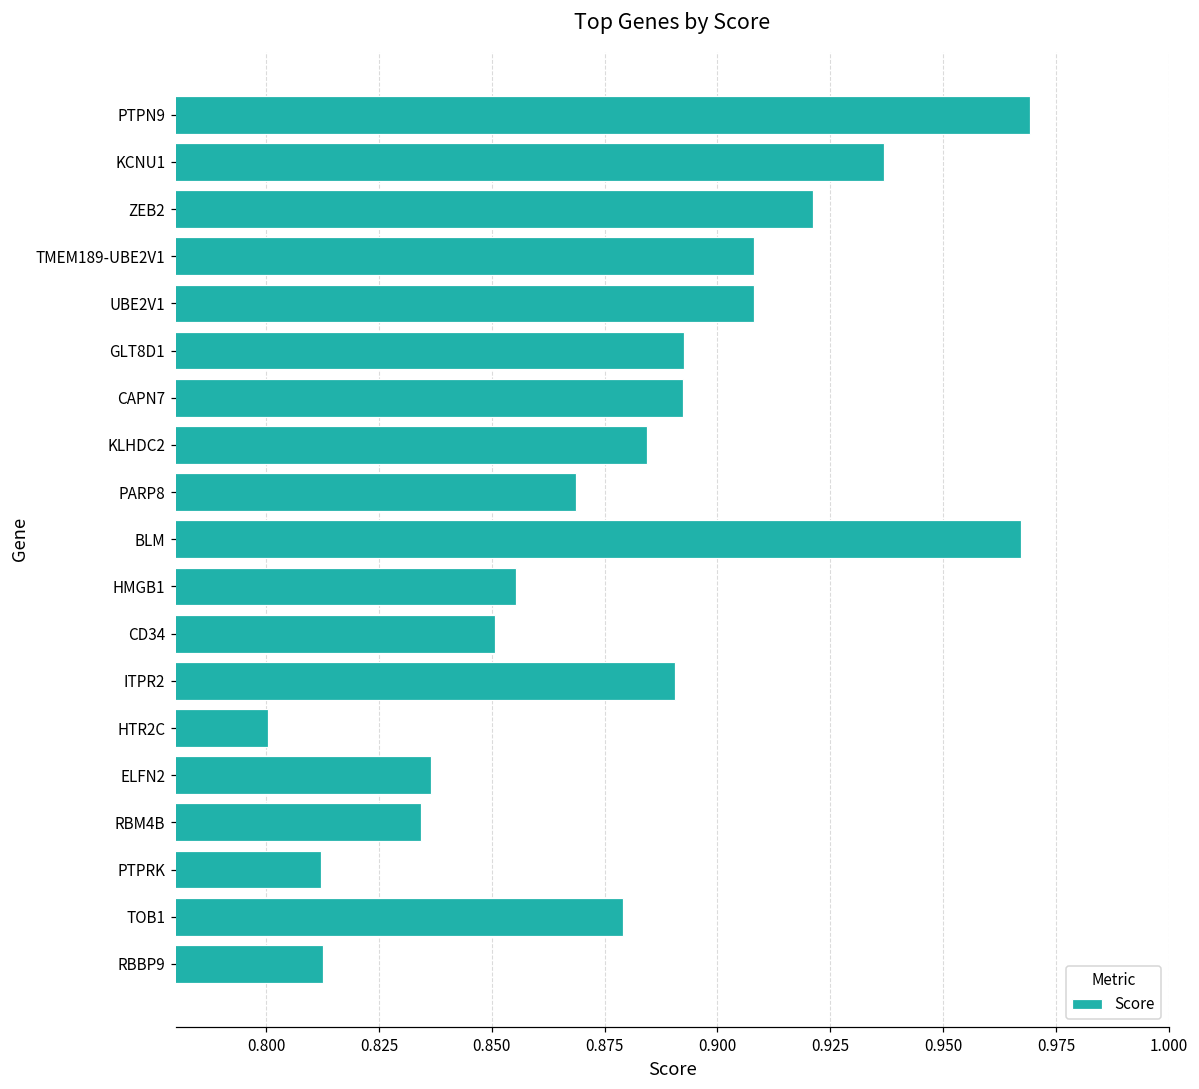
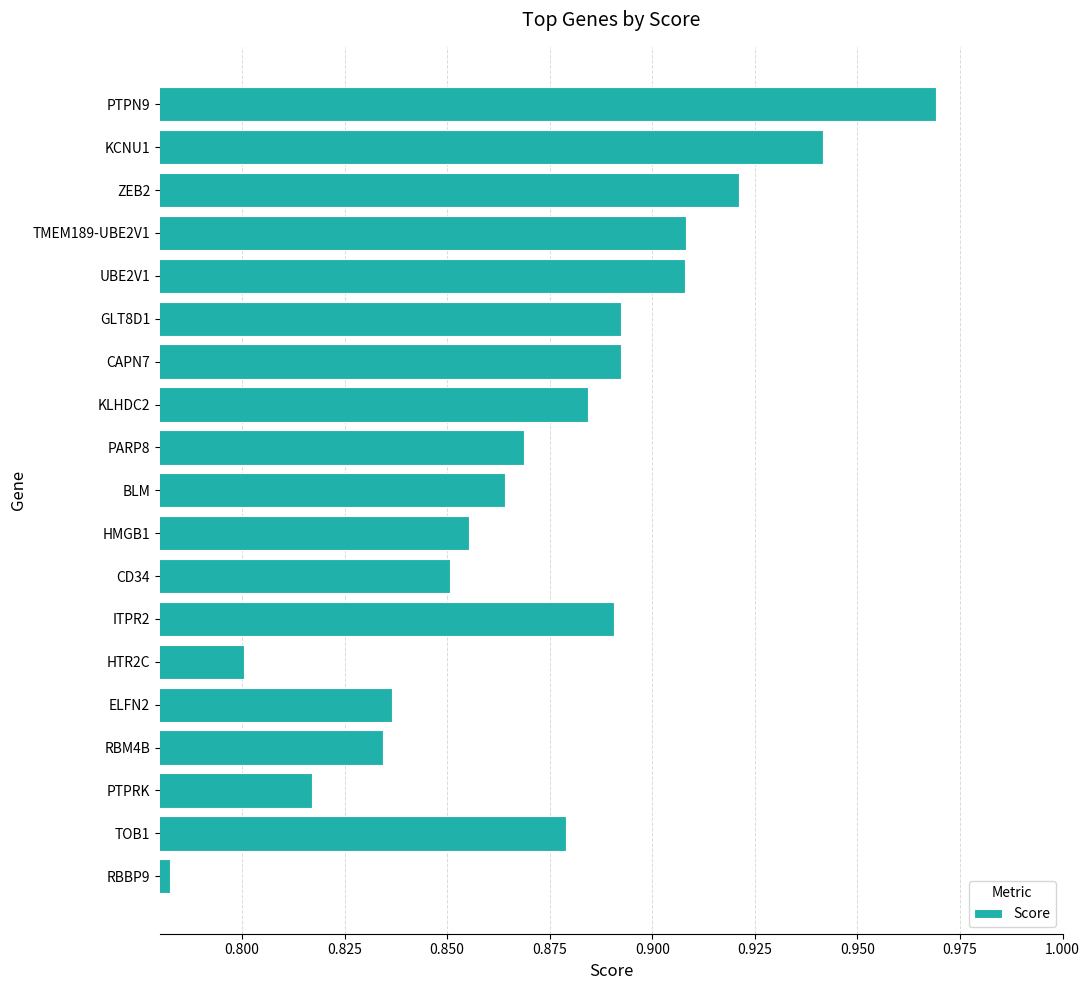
  {
    "PTPN9": 0.969,
-   "KCNU1": 0.937,
+   "KCNU1": 0.942,
    "ZEB2": 0.921,
    "TMEM189-UBE2V1": 0.908,
    "UBE2V1": 0.908,
    "GLT8D1": 0.892,
    "CAPN7": 0.892,
    "KLHDC2": 0.884,
    "PARP8": 0.869,
-   "BLM": 0.967,
+   "BLM": 0.864,
    "HMGB1": 0.855,
    "CD34": 0.851,
    "ITPR2": 0.891,
    "HTR2C": 0.800,
    "ELFN2": 0.837,
    "RBM4B": 0.834,
-   "PTPRK": 0.812,
+   "PTPRK": 0.817,
    "TOB1": 0.879,
-   "RBBP9": 0.813
+   "RBBP9": 0.782
  }
